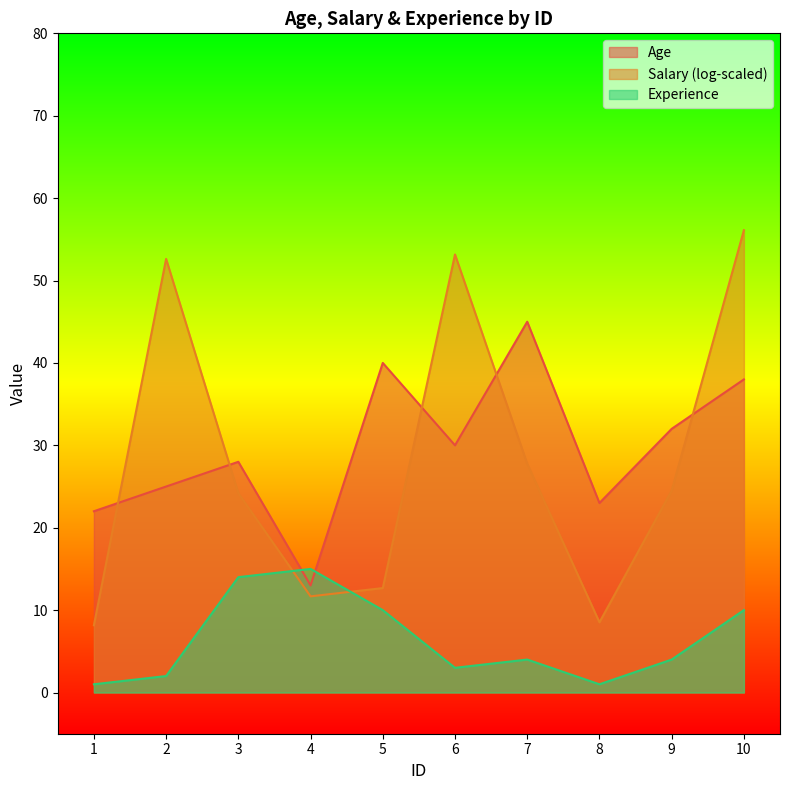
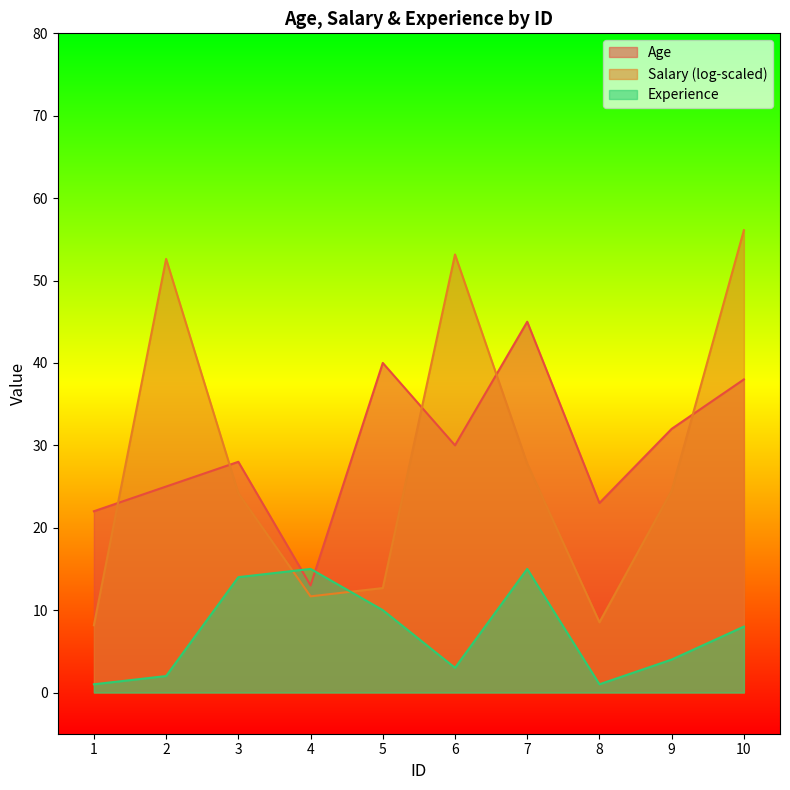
  {
    "Experience": {
      "1": 1,
      "2": 2,
      "3": 14,
      "4": 15,
      "5": 10,
      "6": 3,
-     "7": 4,
+     "7": 15,
      "8": 1,
      "9": 4,
-     "10": 10
+     "10": 8
    }
  }
